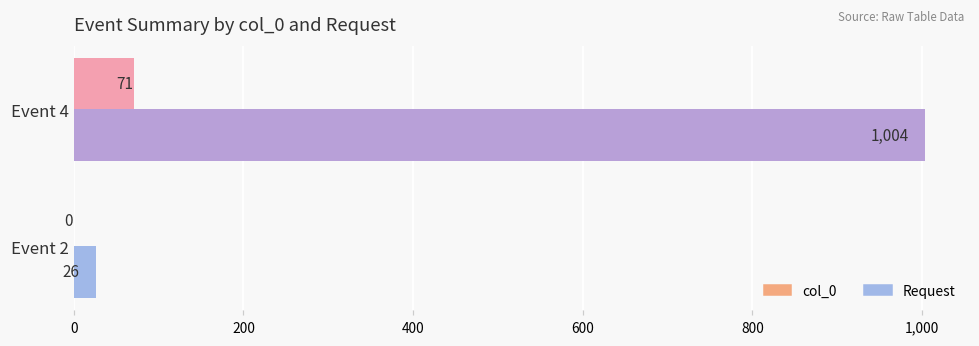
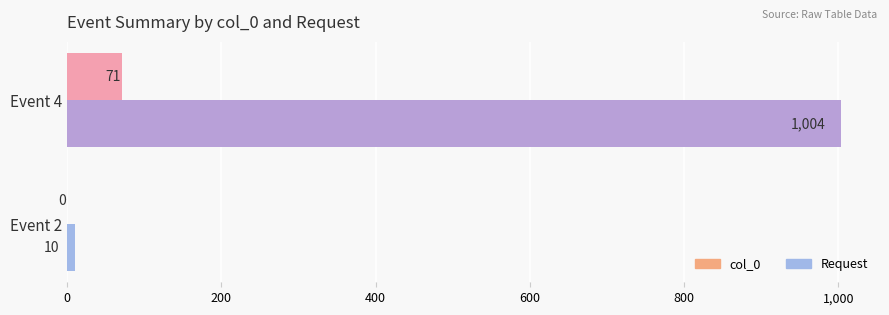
  {
    "col_0": {
      "Event 4": "71",
      "Event 2": "0"
    },
    "Request": {
      "Event 4": "1,004",
-     "Event 2": "26"
+     "Event 2": "10"
    }
  }
